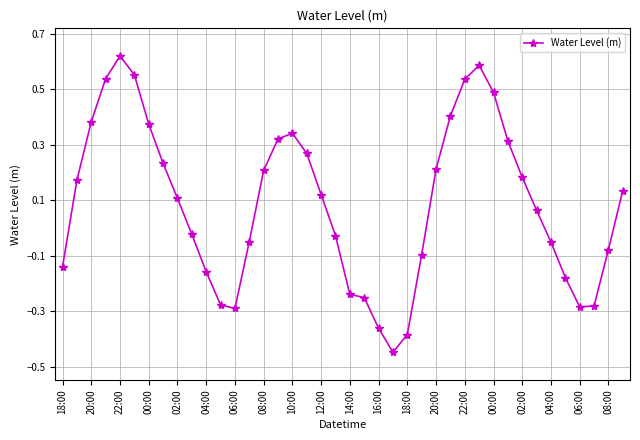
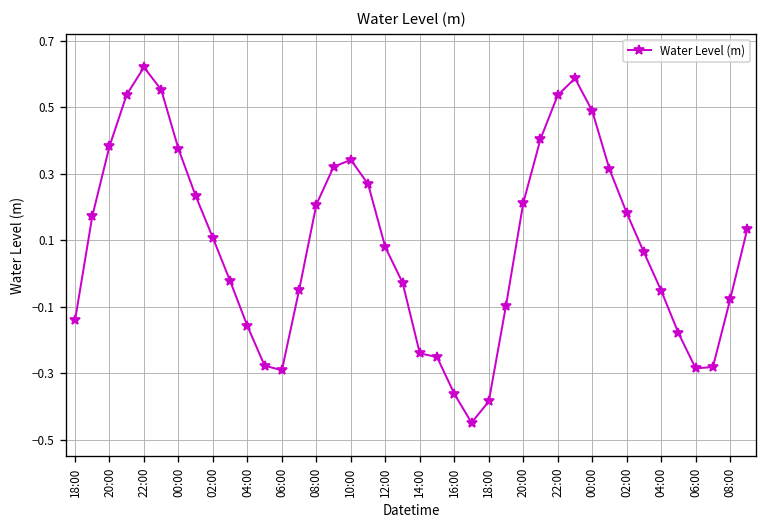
  {
    "10:00": 0.34,
-   "12:00": 0.12,
+   "12:00": 0.08,
    "14:00": -0.24,
    "16:00": -0.36
  }
